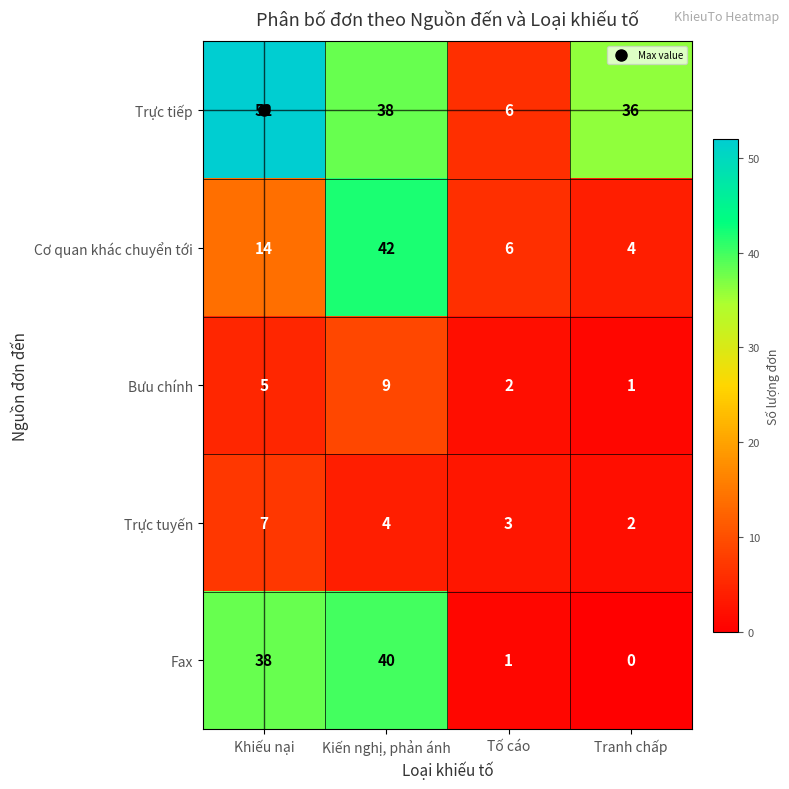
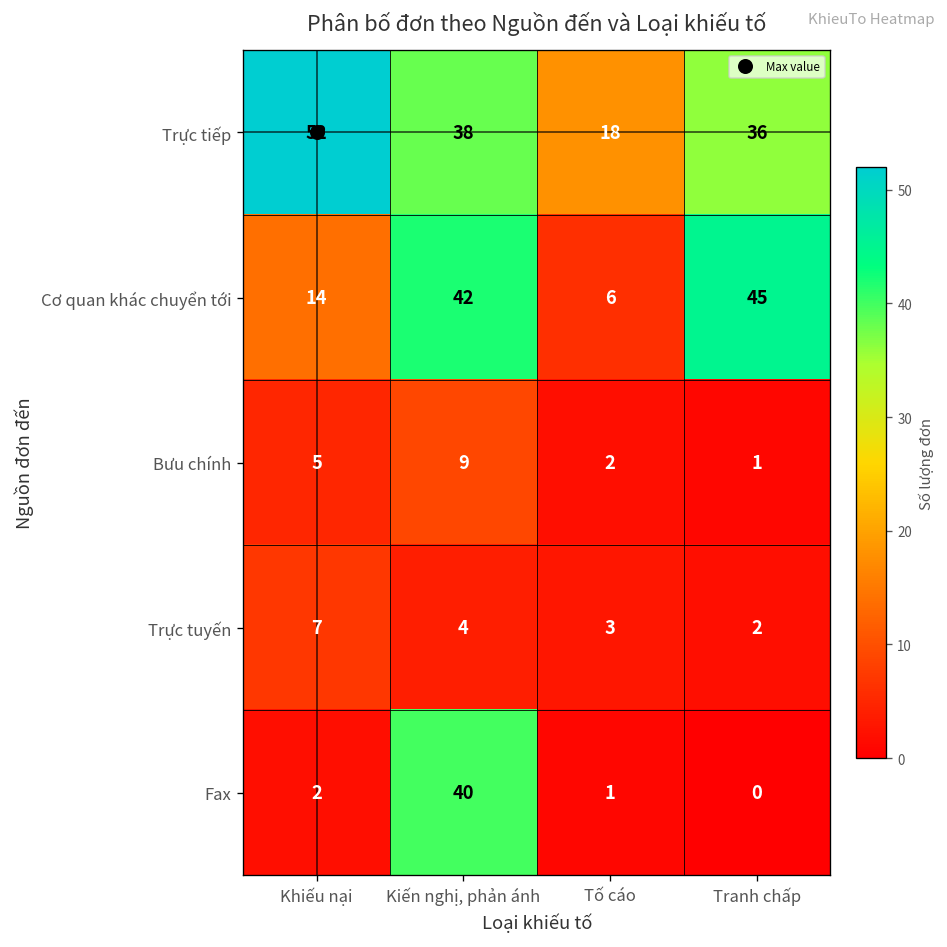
  {
    "Trực tiếp": {
      "Kiến nghị, phản ánh": 38,
-     "Tố cáo": 6,
+     "Tố cáo": 18,
      "Tranh chấp": 36
    },
    "Cơ quan khác chuyển tới": {
      "Khiếu nại": 14,
      "Kiến nghị, phản ánh": 42,
      "Tố cáo": 6,
-     "Tranh chấp": 4
+     "Tranh chấp": 45
    },
    "Bưu chính": {
      "Khiếu nại": 5,
      "Kiến nghị, phản ánh": 9,
      "Tố cáo": 2,
      "Tranh chấp": 1
    },
    "Trực tuyến": {
      "Khiếu nại": 7,
      "Kiến nghị, phản ánh": 4,
      "Tố cáo": 3,
      "Tranh chấp": 2
    },
    "Fax": {
-     "Khiếu nại": 38,
+     "Khiếu nại": 2,
      "Kiến nghị, phản ánh": 40,
      "Tố cáo": 1,
      "Tranh chấp": 0
    }
  }
